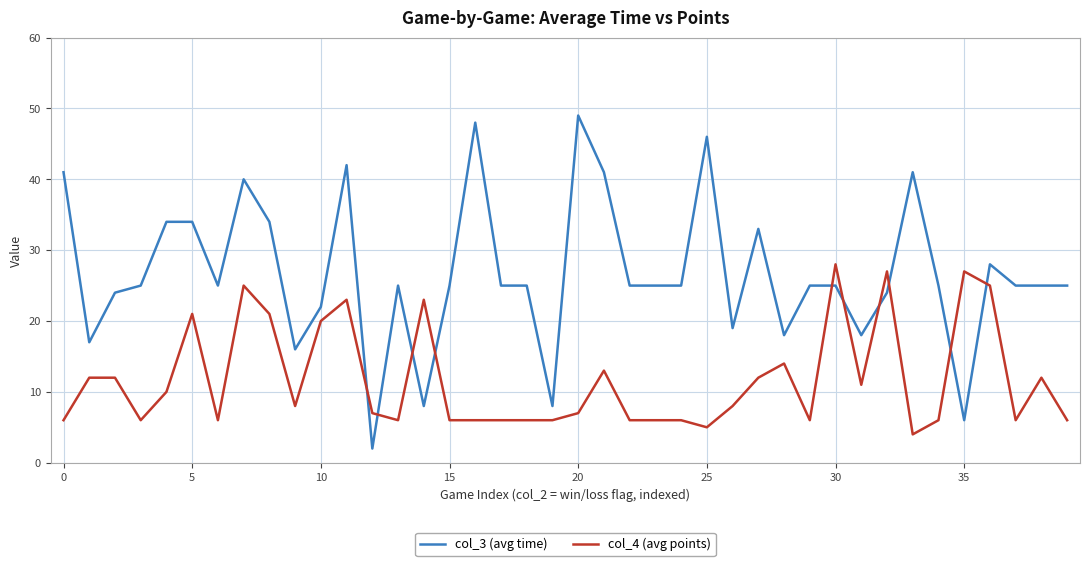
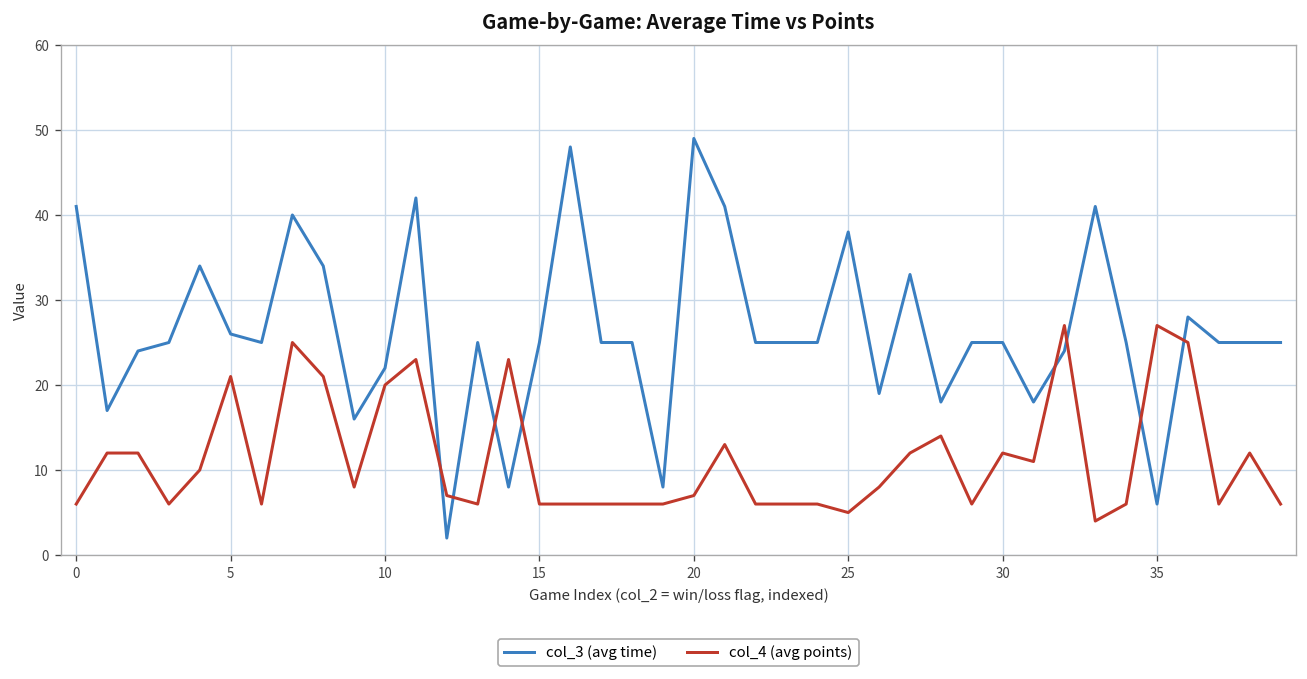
  {
    "col_3 (avg time)": {
      "0": 41,
-     "5": 34,
+     "5": 26,
      "10": 22,
      "15": 25,
      "20": 49,
-     "25": 46,
+     "25": 38,
      "30": 25,
      "35": 6
    },
    "col_4 (avg points)": {
      "0": 6,
      "5": 21,
      "10": 20,
      "15": 6,
      "20": 7,
      "25": 5,
-     "30": 28,
+     "30": 12,
      "35": 27
    }
  }
